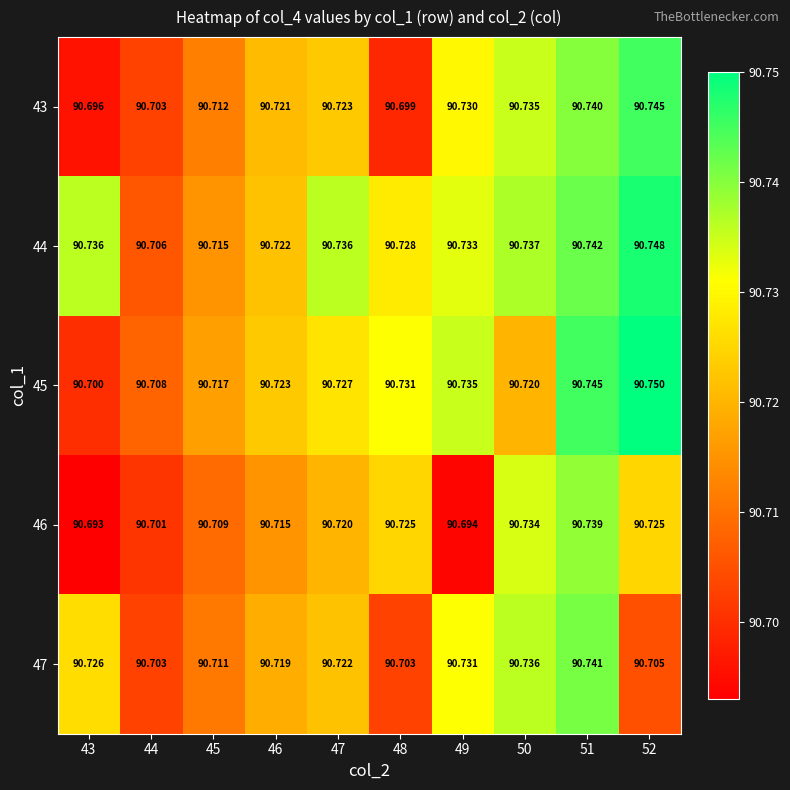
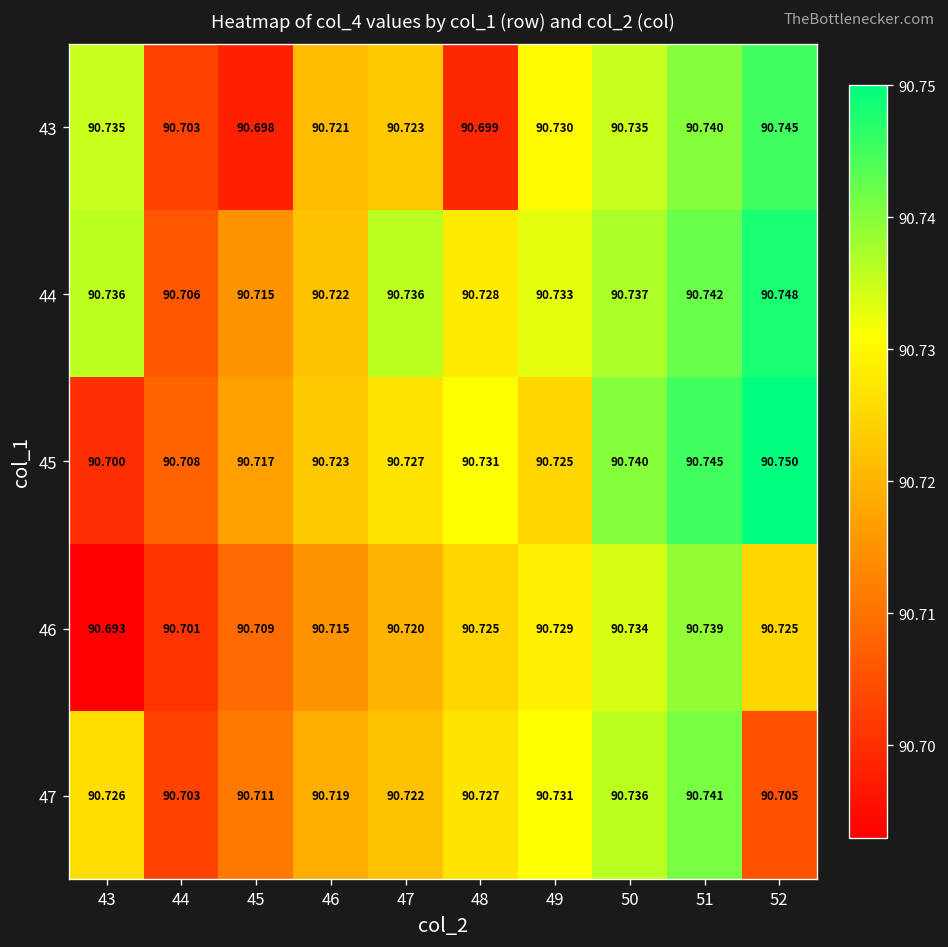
  {
    "43": {
-     "43": 90.696,
+     "43": 90.735,
      "44": 90.703,
-     "45": 90.712,
+     "45": 90.698,
      "46": 90.721,
      "47": 90.723,
      "48": 90.699,
      "49": 90.730,
      "50": 90.735,
      "51": 90.740,
      "52": 90.745
    },
    "44": {
      "43": 90.736,
      "44": 90.706,
      "45": 90.715,
      "46": 90.722,
      "47": 90.736,
      "48": 90.728,
      "49": 90.733,
      "50": 90.737,
      "51": 90.742,
      "52": 90.748
    },
    "45": {
      "43": 90.700,
      "44": 90.708,
      "45": 90.717,
      "46": 90.723,
      "47": 90.727,
      "48": 90.731,
-     "49": 90.735,
-     "50": 90.720,
+     "49": 90.725,
+     "50": 90.740,
      "51": 90.745,
      "52": 90.750
    },
    "46": {
      "43": 90.693,
      "44": 90.701,
      "45": 90.709,
      "46": 90.715,
      "47": 90.720,
      "48": 90.725,
-     "49": 90.694,
+     "49": 90.729,
      "50": 90.734,
      "51": 90.739,
      "52": 90.725
    },
    "47": {
      "43": 90.726,
      "44": 90.703,
      "45": 90.711,
      "46": 90.719,
      "47": 90.722,
-     "48": 90.703,
+     "48": 90.727,
      "49": 90.731,
      "50": 90.736,
      "51": 90.741,
      "52": 90.705
    }
  }
